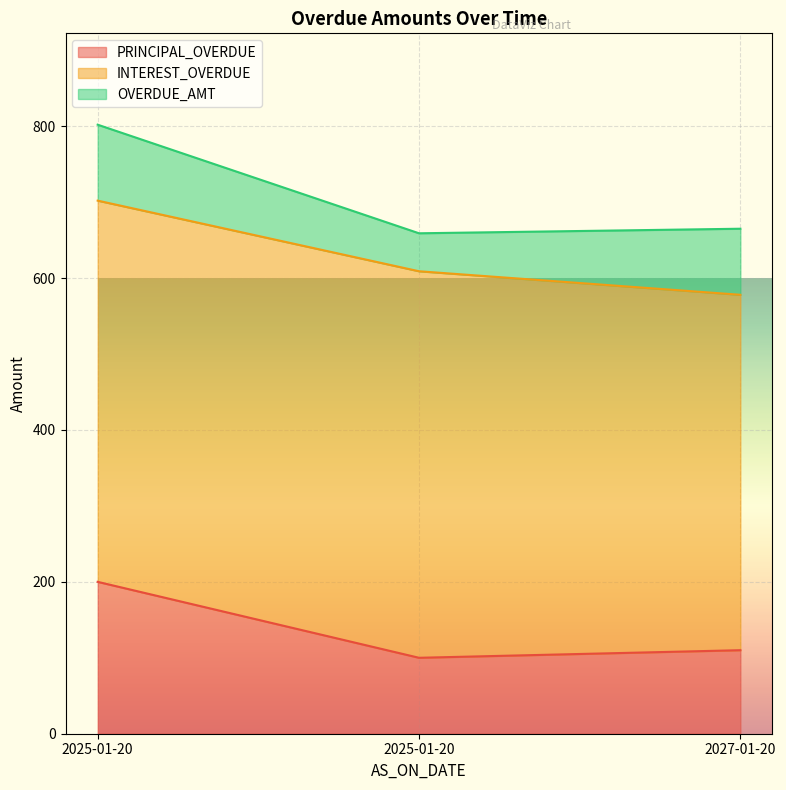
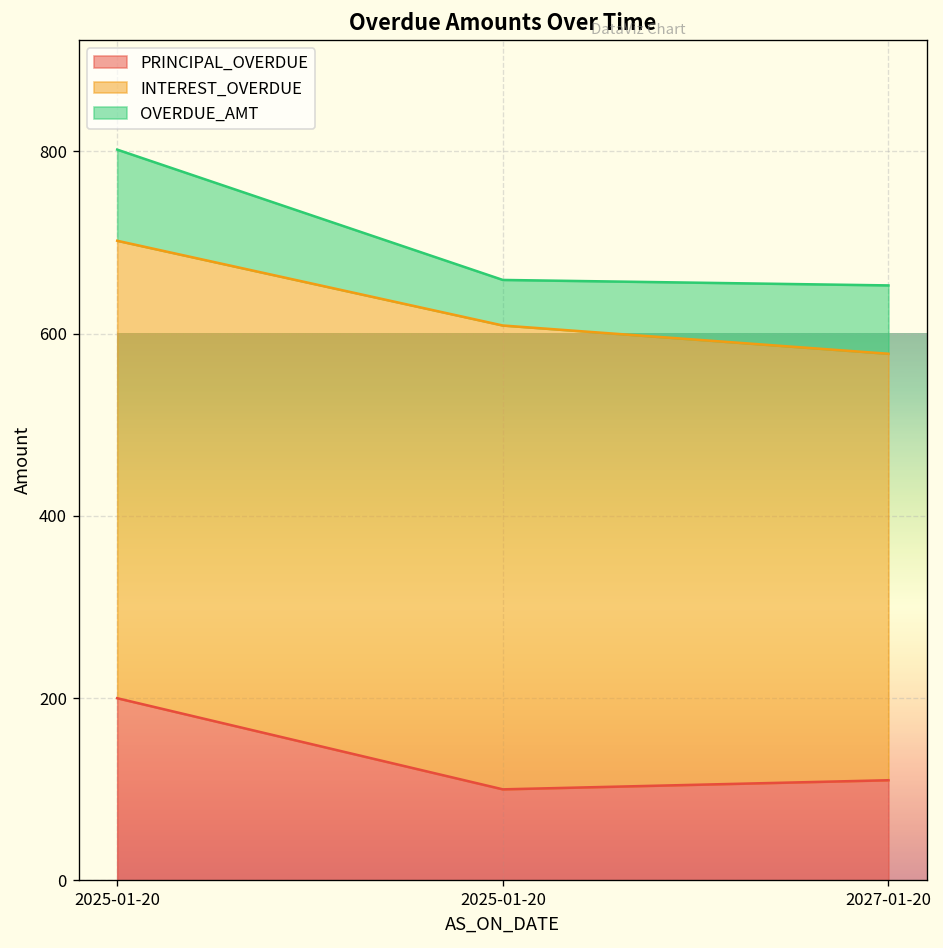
  {
    "PRINCIPAL_OVERDUE": {
      "2027-01-20": 110
    },
    "INTEREST_OVERDUE": {
      "2027-01-20": 470
    },
    "OVERDUE_AMT": {
-     "2027-01-20": 90
+     "2027-01-20": 80
    }
  }
